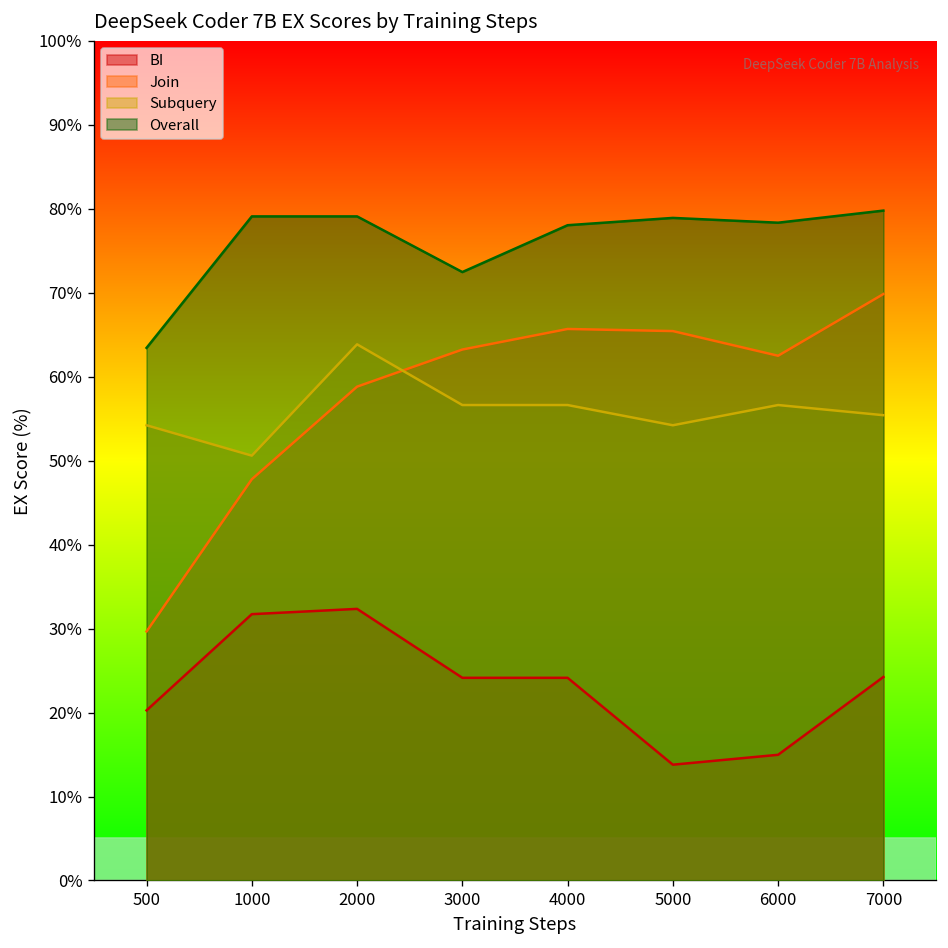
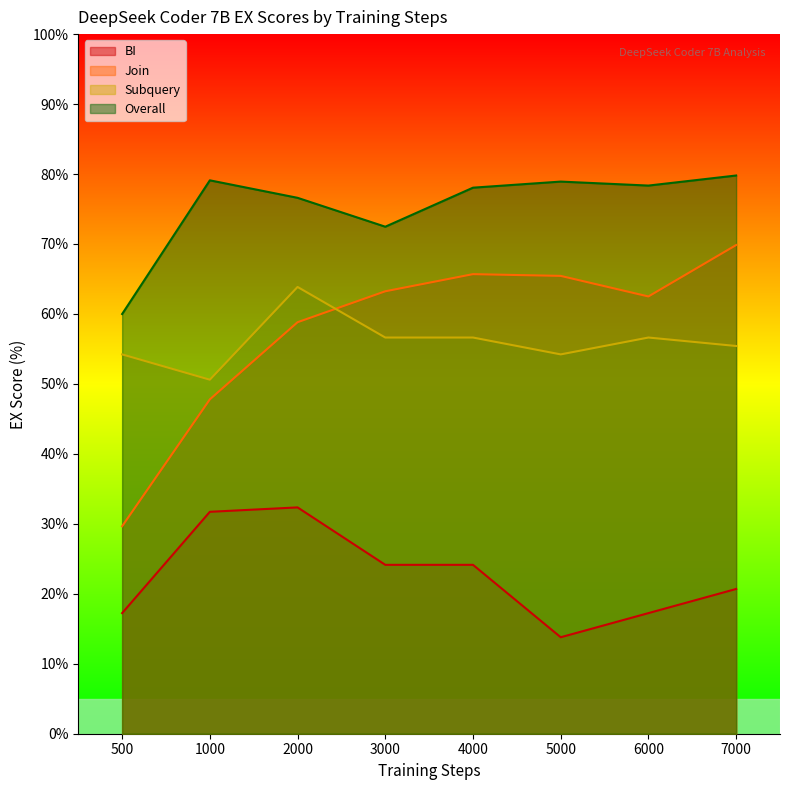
  {
    "BI": {
-     "500": "20%",
+     "500": "17%",
      "1000": "32%",
      "2000": "32%",
      "3000": "24%",
      "4000": "24%",
      "5000": "14%",
-     "6000": "15%",
-     "7000": "24%"
+     "6000": "17%",
+     "7000": "21%"
    },
    "Overall": {
-     "500": "63%",
+     "500": "60%",
      "1000": "79%",
-     "2000": "79%",
+     "2000": "77%",
      "3000": "72%",
      "4000": "78%",
      "5000": "79%",
      "6000": "78%",
      "7000": "80%"
    }
  }
